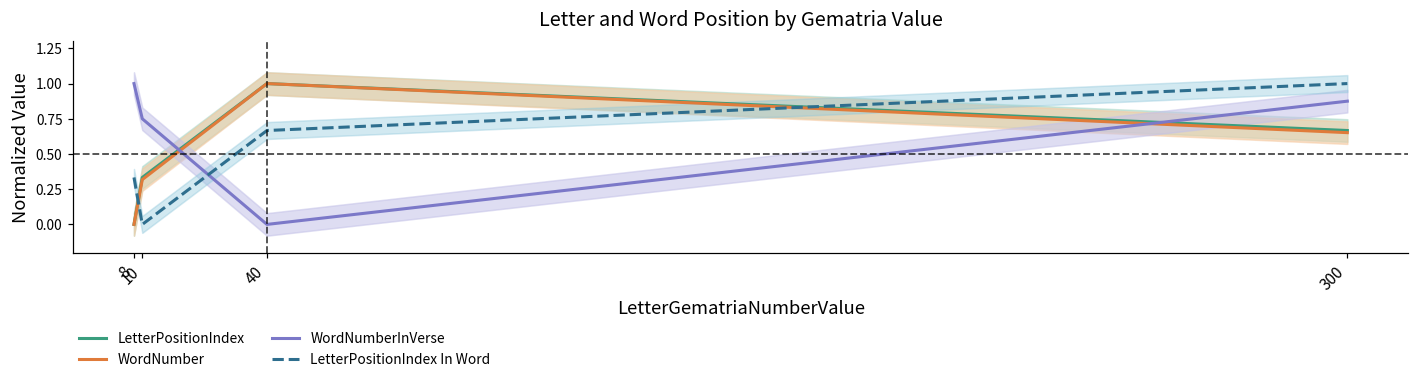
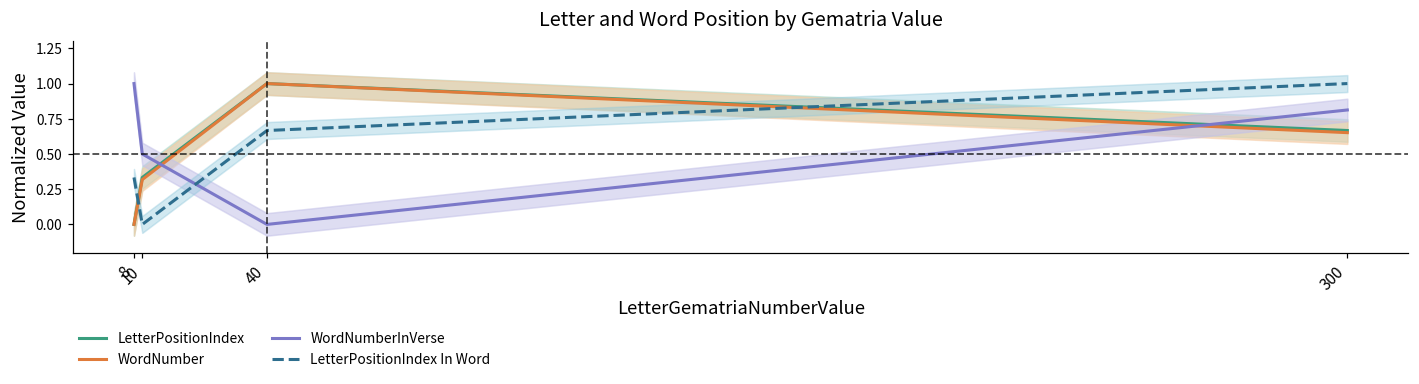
  {
    "WordNumberInVerse": {
      "8": 1.00,
-     "10": 0.75,
+     "10": 0.50,
      "40": 0.00,
-     "300": 0.88
+     "300": 0.81
    }
  }
